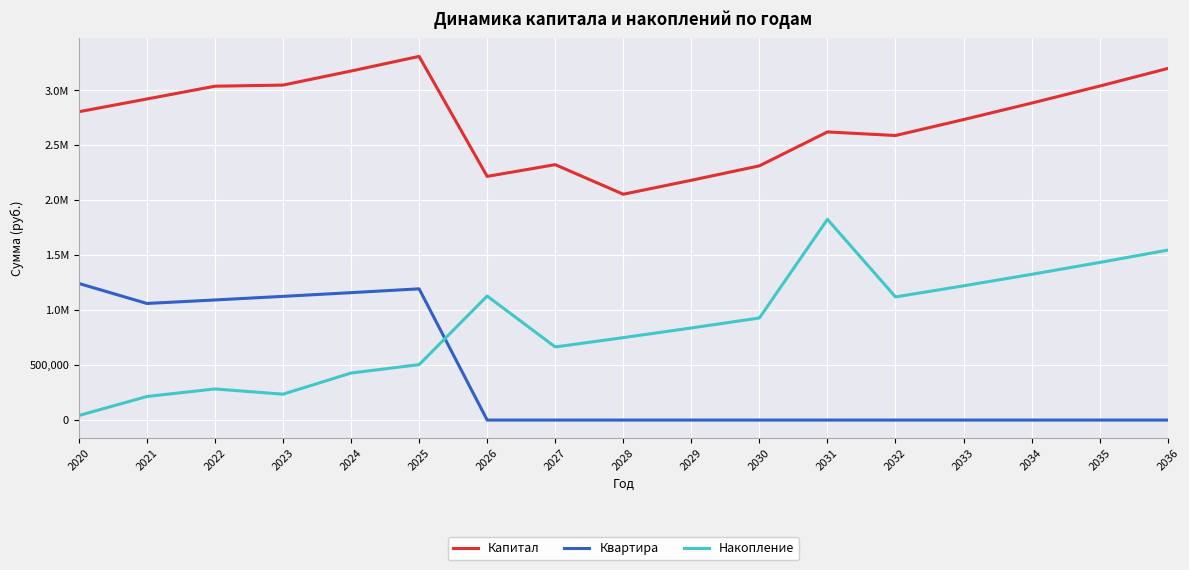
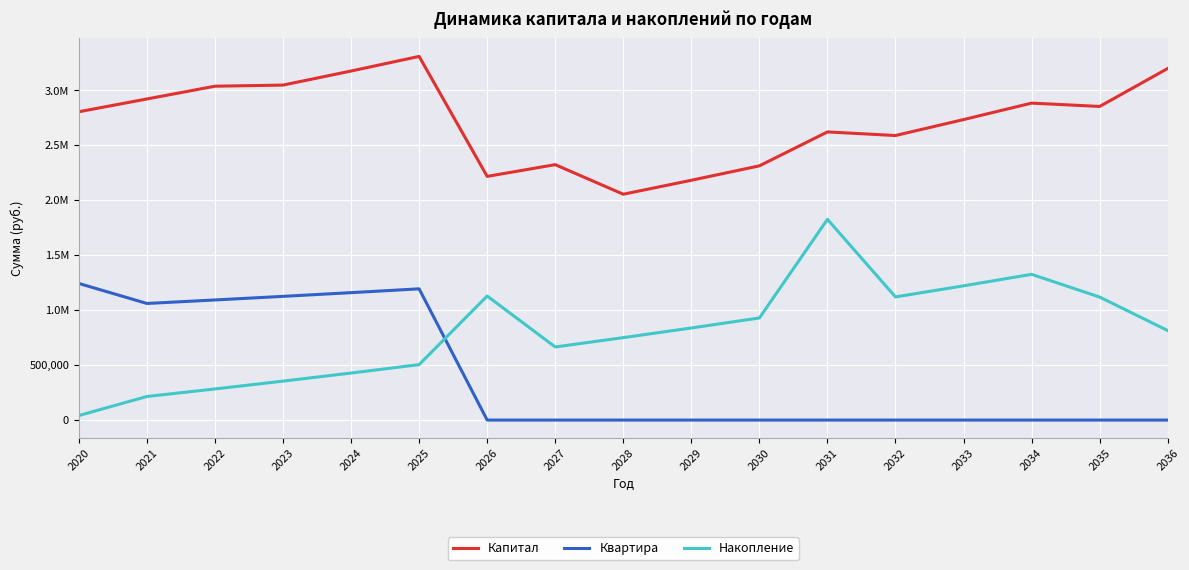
  {
    "Капитал": {
      "2020": "2,810,000",
      "2021": "2,920,000",
      "2022": "3,040,000",
      "2023": "3,050,000",
      "2024": "3,180,000",
      "2025": "3,310,000",
      "2026": "2,220,000",
      "2027": "2,320,000",
      "2028": "2,050,000",
      "2029": "2,180,000",
      "2030": "2,310,000",
      "2031": "2,620,000",
      "2032": "2,590,000",
      "2033": "2,730,000",
      "2034": "2,880,000",
-     "2035": "3,040,000",
+     "2035": "2,850,000",
      "2036": "3,200,000"
    },
    "Квартира": {
      "2020": "1,240,000",
      "2021": "1,060,000",
      "2022": "1,090,000",
      "2023": "1,130,000",
      "2024": "1,160,000",
      "2025": "1,190,000",
      "2026": "0",
      "2027": "0",
      "2028": "0",
      "2029": "0",
      "2030": "0",
      "2031": "0",
      "2032": "0",
      "2033": "0",
      "2034": "0",
      "2035": "0",
      "2036": "0"
    },
    "Накопление": {
      "2020": "40,000",
      "2021": "210,000",
      "2022": "280,000",
-     "2023": "240,000",
+     "2023": "350,000",
      "2024": "430,000",
      "2025": "500,000",
      "2026": "1,130,000",
      "2027": "670,000",
      "2028": "750,000",
      "2029": "840,000",
      "2030": "930,000",
      "2031": "1,830,000",
      "2032": "1,120,000",
      "2033": "1,220,000",
      "2034": "1,330,000",
-     "2035": "1,430,000",
-     "2036": "1,550,000"
+     "2035": "1,120,000",
+     "2036": "810,000"
    }
  }
